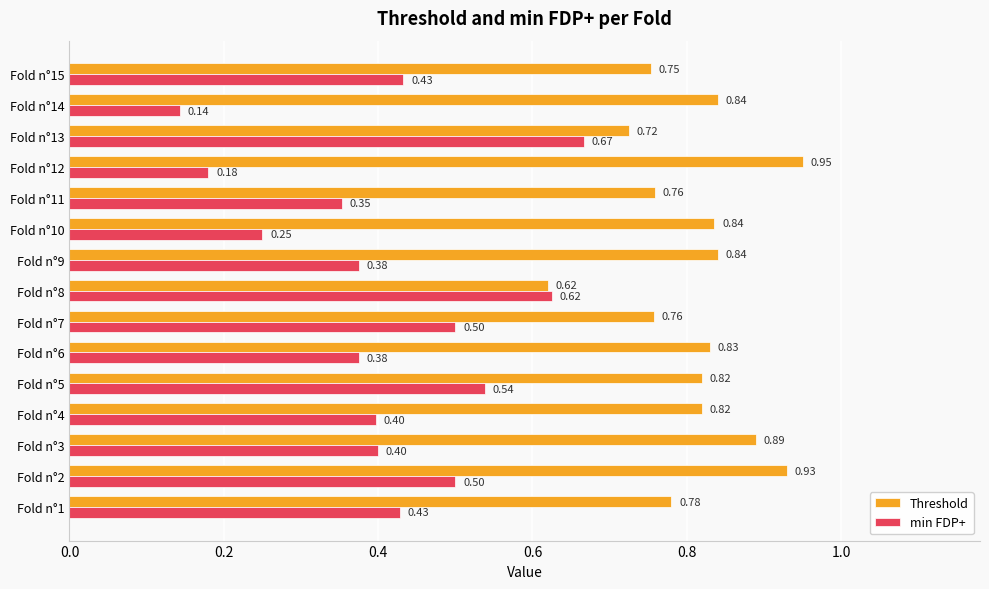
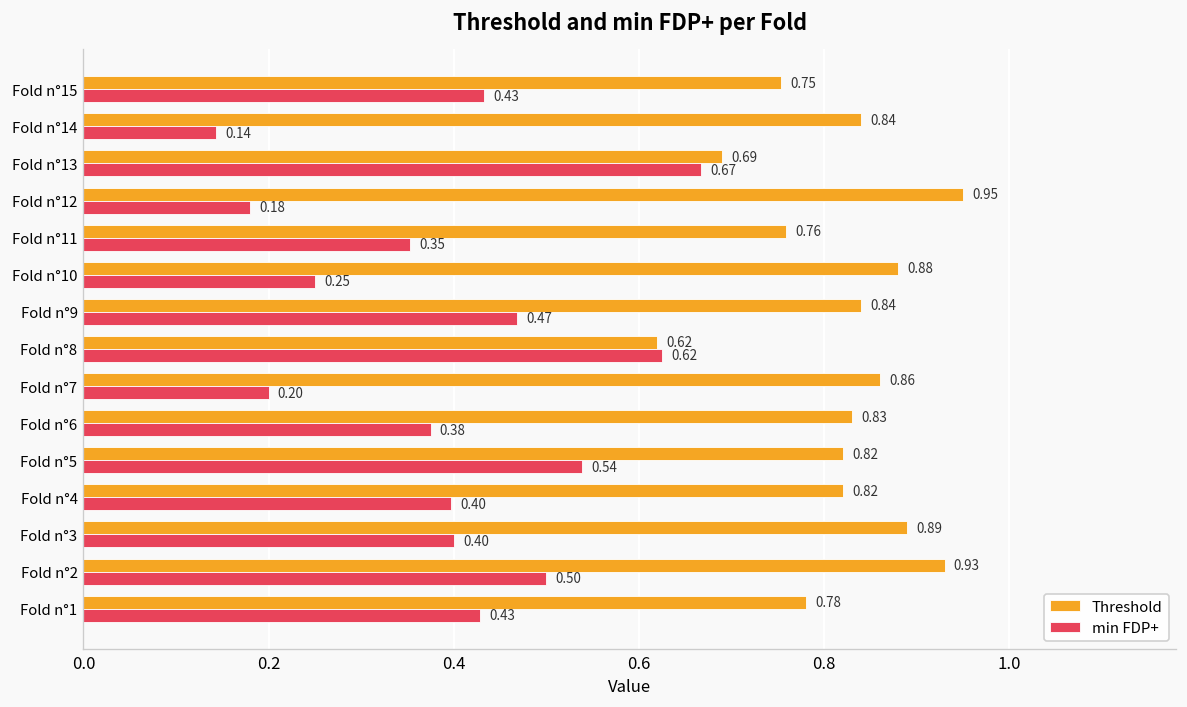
  {
    "Threshold": {
      "Fold n°15": 0.75,
      "Fold n°14": 0.84,
-     "Fold n°13": 0.72,
+     "Fold n°13": 0.69,
      "Fold n°12": 0.95,
      "Fold n°11": 0.76,
-     "Fold n°10": 0.84,
+     "Fold n°10": 0.88,
      "Fold n°9": 0.84,
-     "Fold n°7": 0.76,
+     "Fold n°7": 0.86,
      "Fold n°6": 0.83,
      "Fold n°5": 0.82,
      "Fold n°4": 0.82,
      "Fold n°3": 0.89,
      "Fold n°2": 0.93,
      "Fold n°1": 0.78
    },
    "min FDP+": {
      "Fold n°15": 0.43,
      "Fold n°14": 0.14,
      "Fold n°13": 0.67,
      "Fold n°12": 0.18,
      "Fold n°11": 0.35,
      "Fold n°10": 0.25,
-     "Fold n°9": 0.38,
+     "Fold n°9": 0.47,
      "Fold n°8": 0.62,
-     "Fold n°7": 0.50,
+     "Fold n°7": 0.20,
      "Fold n°6": 0.38,
      "Fold n°5": 0.54,
      "Fold n°4": 0.40,
      "Fold n°3": 0.40,
      "Fold n°2": 0.50,
      "Fold n°1": 0.43
    }
  }
